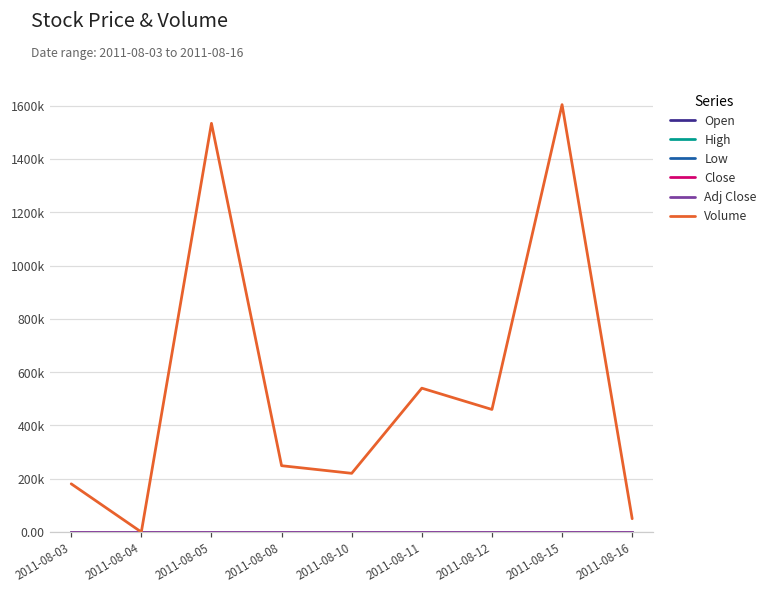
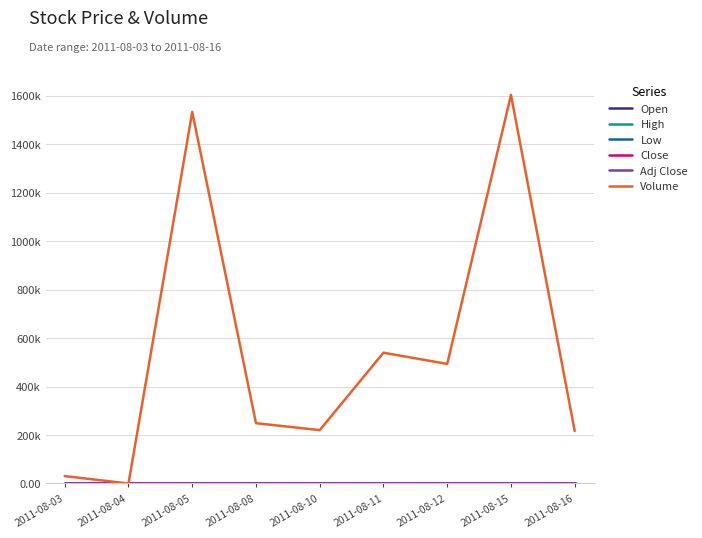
  {
    "Adj Close": {
      "2011-08-03": 0,
      "2011-08-05": 0,
      "2011-08-08": 0,
      "2011-08-10": 0,
      "2011-08-11": 0,
      "2011-08-12": 0,
      "2011-08-15": 0,
      "2011-08-16": 0
    },
    "Volume": {
-     "2011-08-03": 180000,
+     "2011-08-03": 30000,
      "2011-08-05": 1530000,
      "2011-08-08": 250000,
      "2011-08-10": 220000,
      "2011-08-11": 540000,
-     "2011-08-12": 460000,
+     "2011-08-12": 490000,
      "2011-08-15": 1600000,
-     "2011-08-16": 50000
+     "2011-08-16": 220000
    }
  }
